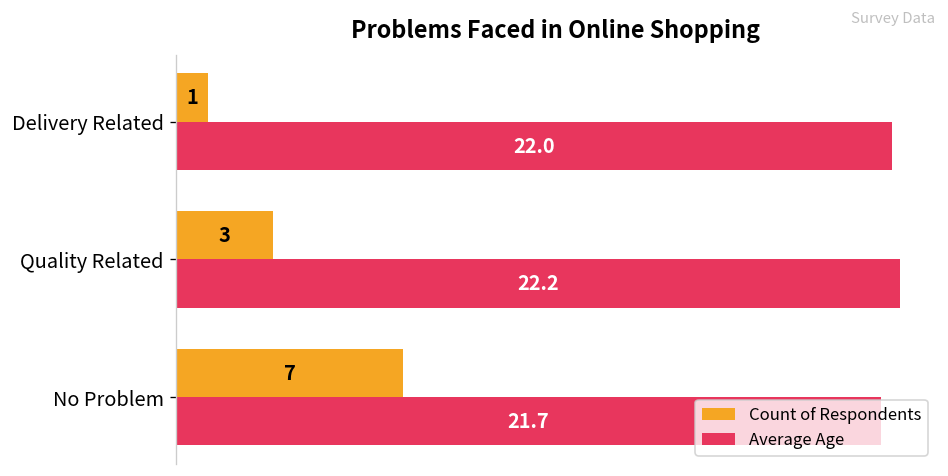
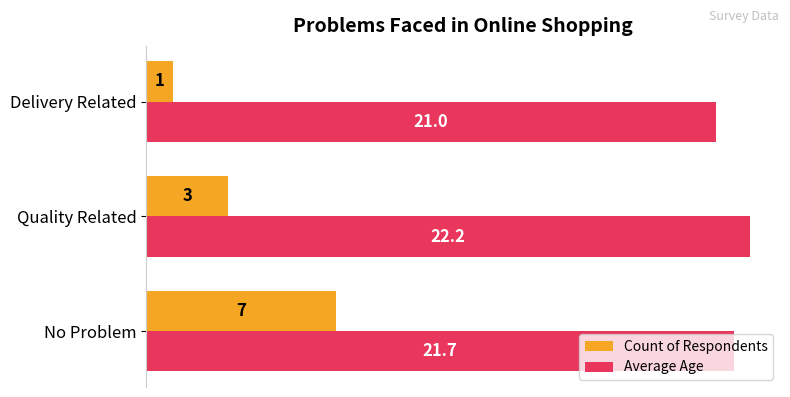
  {
    "Count of Respondents": {
      "Delivery Related": 1,
      "Quality Related": 3,
      "No Problem": 7
    },
    "Average Age": {
-     "Delivery Related": 22.0,
+     "Delivery Related": 21.0,
      "Quality Related": 22.2
    }
  }
